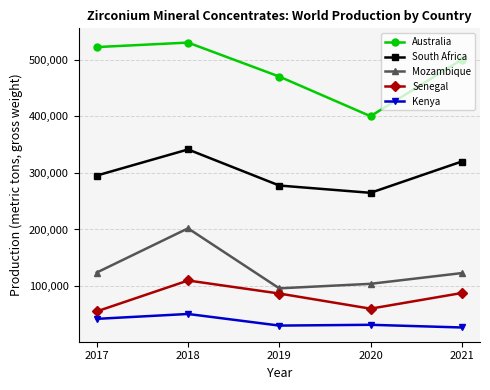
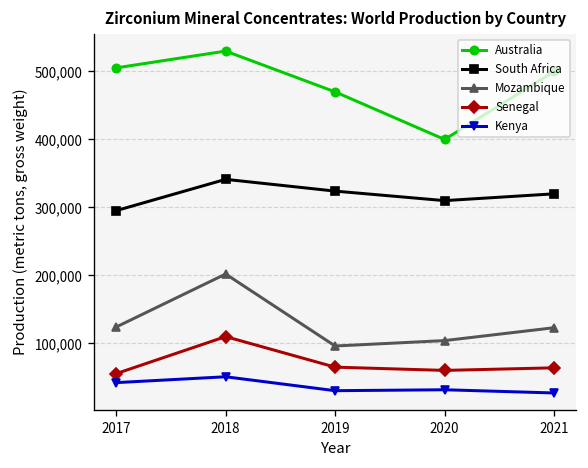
  {
    "Australia": {
-     "2017": "520,000",
+     "2017": "510,000",
      "2018": "530,000",
      "2019": "470,000",
      "2020": "400,000"
    },
    "South Africa": {
      "2017": "300,000",
      "2018": "340,000",
-     "2019": "280,000",
-     "2020": "260,000",
+     "2019": "320,000",
+     "2020": "310,000",
      "2021": "320,000"
    },
    "Mozambique": {
      "2017": "120,000",
      "2018": "200,000",
      "2019": "100,000",
      "2020": "100,000",
      "2021": "120,000"
    },
    "Senegal": {
      "2017": "60,000",
      "2018": "110,000",
-     "2019": "90,000",
+     "2019": "70,000",
      "2020": "60,000",
-     "2021": "90,000"
+     "2021": "60,000"
    },
    "Kenya": {
      "2017": "40,000",
      "2018": "50,000",
      "2019": "30,000",
      "2020": "30,000",
      "2021": "30,000"
    }
  }
